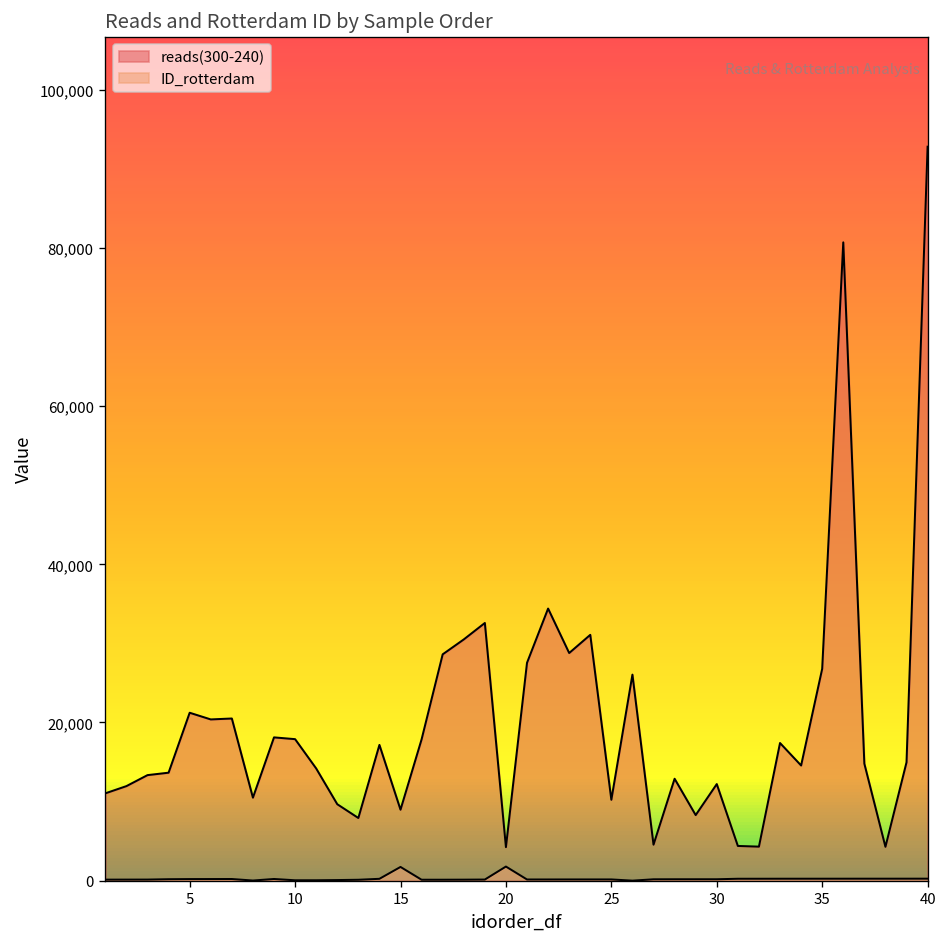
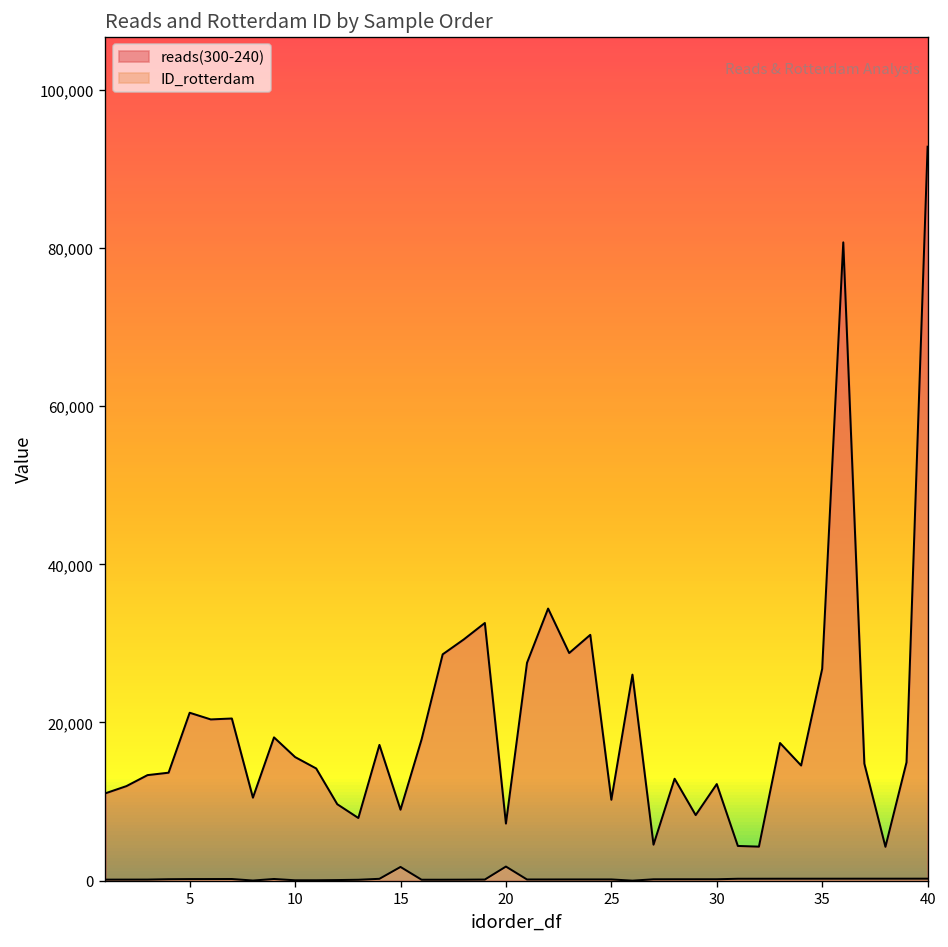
  {
    "reads(300-240)": {
      "5": "21,000",
-     "10": "18,000",
+     "10": "16,000",
      "15": "9,000",
-     "20": "4,000",
+     "20": "7,000",
      "25": "10,000",
      "30": "12,000",
      "35": "27,000",
      "40": "93,000"
    },
    "ID_rotterdam": {
      "5": "0",
      "10": "0",
      "15": "2,000",
      "20": "2,000",
      "25": "0",
      "30": "0",
      "35": "0",
      "40": "0"
    }
  }
